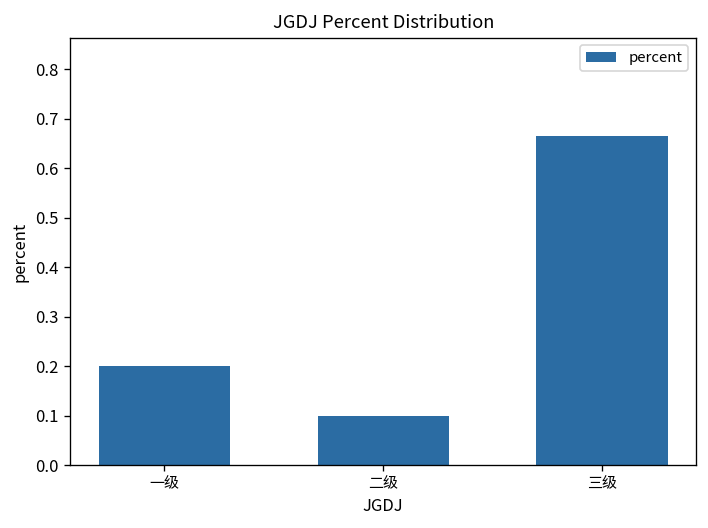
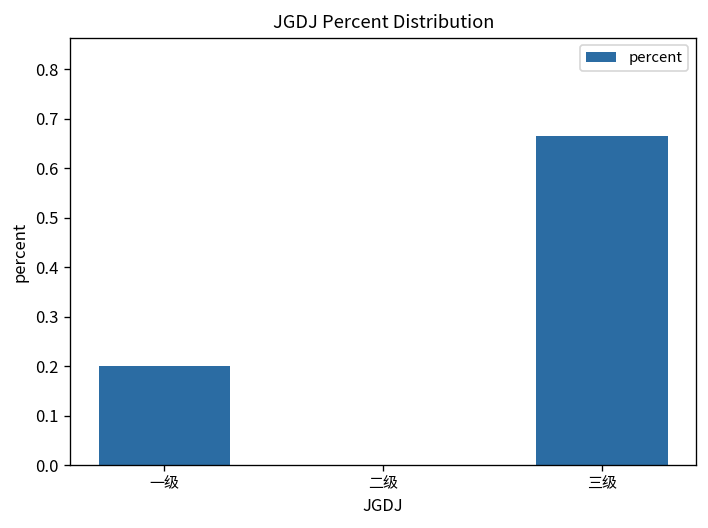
  {
    "一级": 0.2,
-   "二级": 0.1,
+   "二级": 0.0,
    "三级": 0.66
  }
